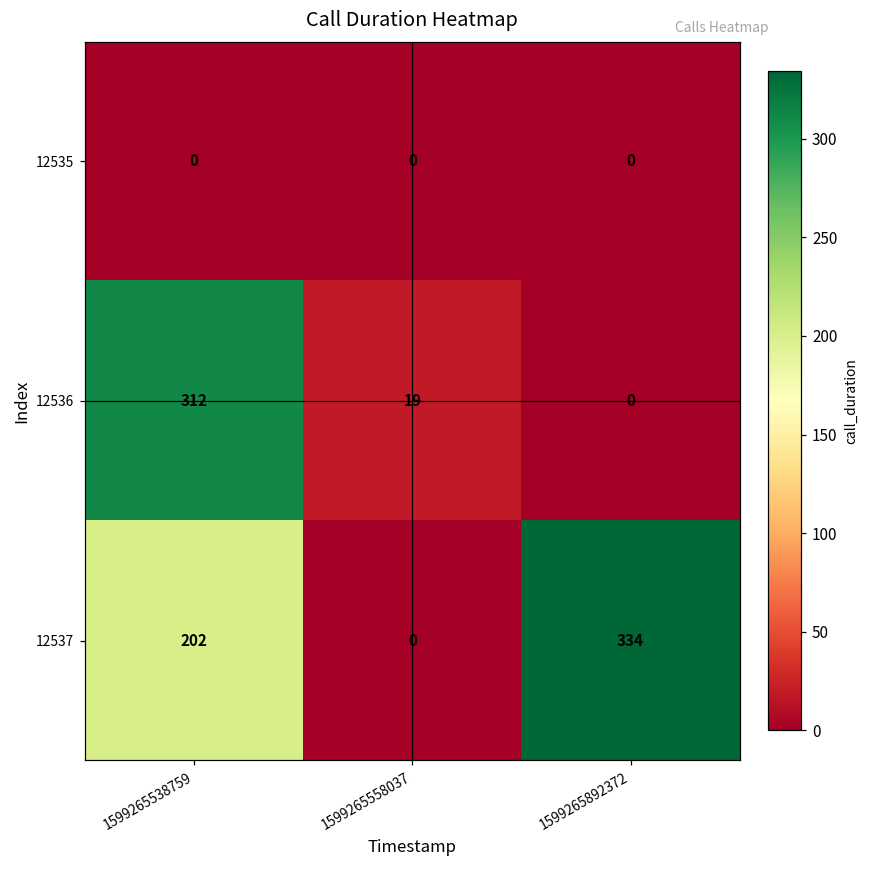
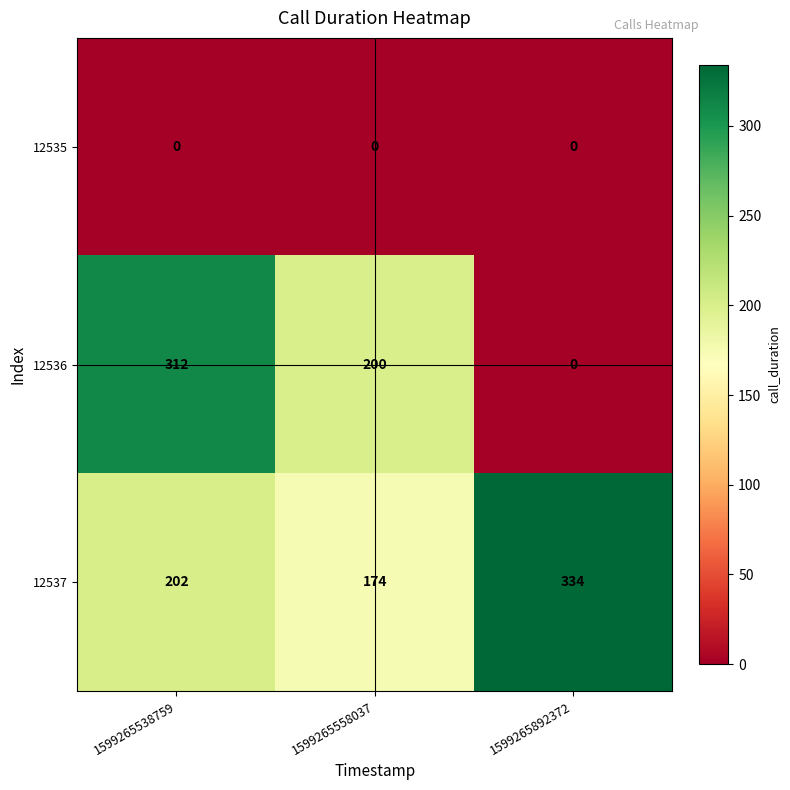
  {
    "12535": {
      "1599265538759": 0,
      "1599265558037": 0,
      "1599265892372": 0
    },
    "12536": {
      "1599265538759": 312,
-     "1599265558037": 19,
+     "1599265558037": 200,
      "1599265892372": 0
    },
    "12537": {
      "1599265538759": 202,
-     "1599265558037": 0,
+     "1599265558037": 174,
      "1599265892372": 334
    }
  }
